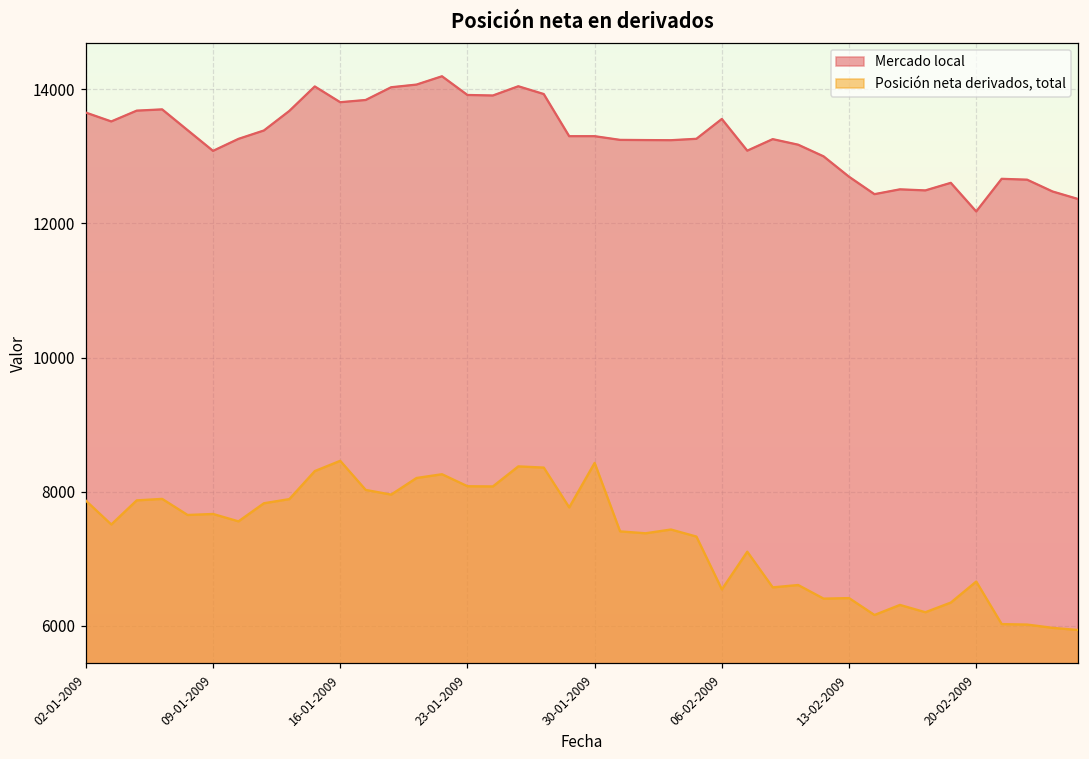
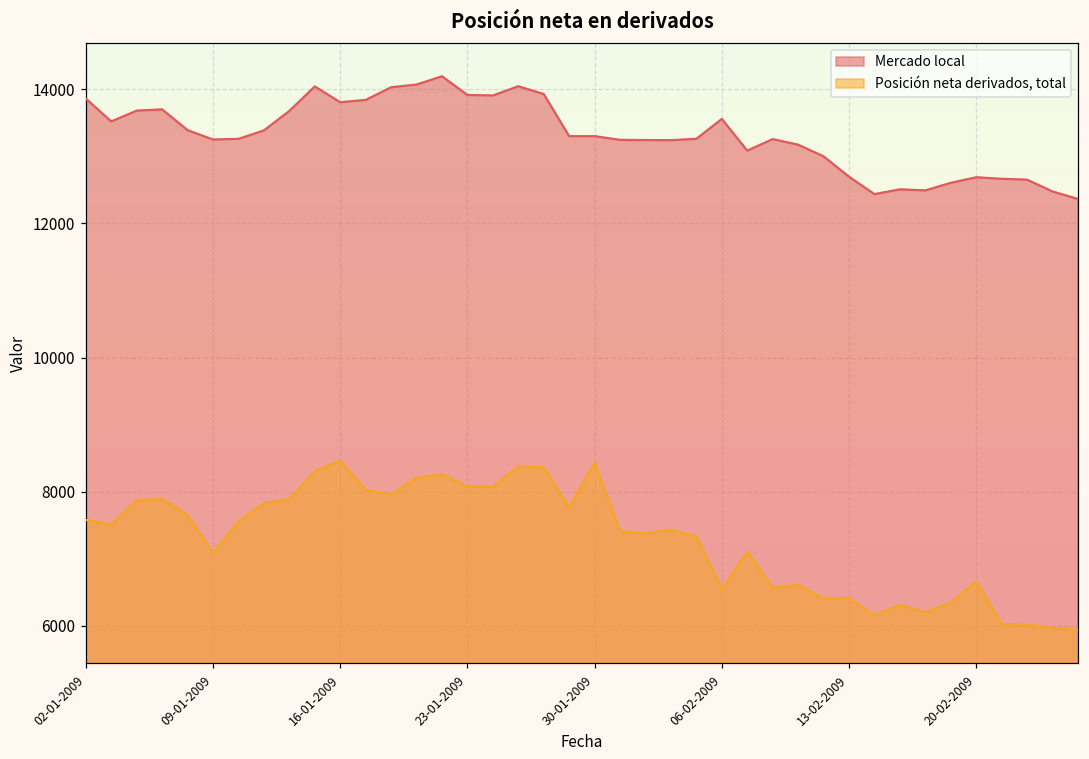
  {
    "Mercado local": {
-     "02-01-2009": 13700,
-     "09-01-2009": 13100,
+     "02-01-2009": 13900,
+     "09-01-2009": 13300,
      "16-01-2009": 13800,
      "23-01-2009": 13900,
      "30-01-2009": 13300,
      "06-02-2009": 13600,
      "13-02-2009": 12700,
-     "20-02-2009": 12200
+     "20-02-2009": 12700
    },
    "Posición neta derivados, total": {
-     "02-01-2009": 7900,
-     "09-01-2009": 7700,
+     "02-01-2009": 7600,
+     "09-01-2009": 7100,
      "16-01-2009": 8500,
      "23-01-2009": 8100,
      "30-01-2009": 8400,
      "06-02-2009": 6500,
      "13-02-2009": 6400,
      "20-02-2009": 6700
    }
  }
